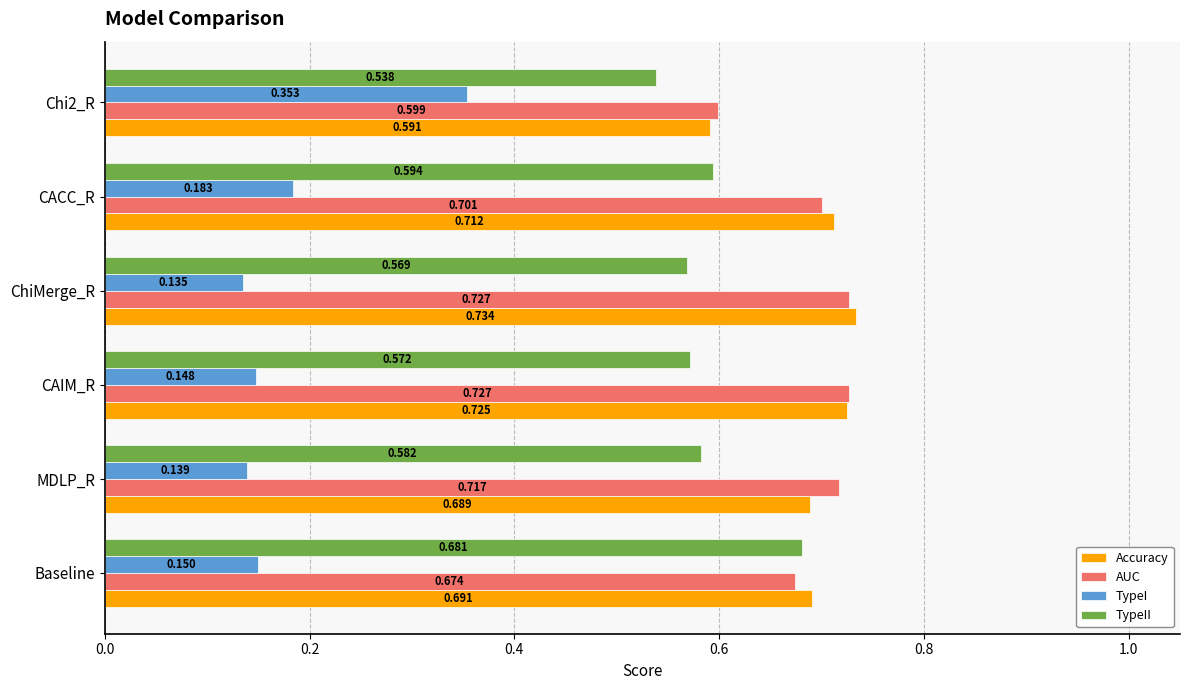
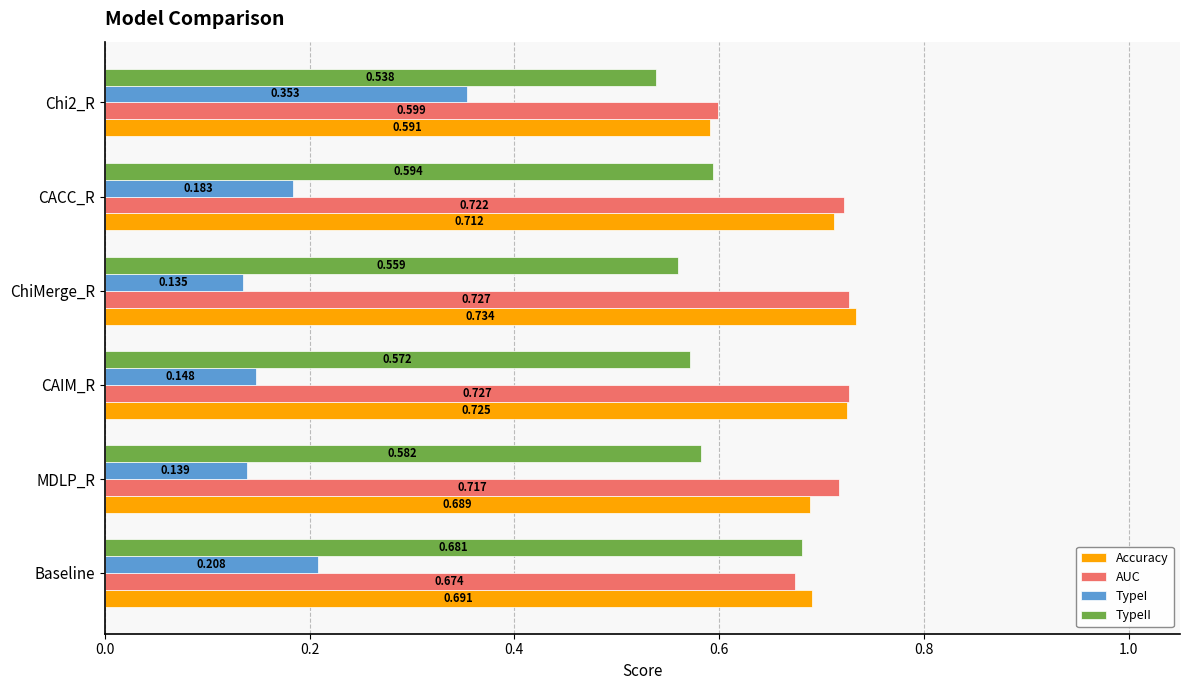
  {
    "Accuracy": {
      "Chi2_R": 0.591,
      "CACC_R": 0.712,
      "ChiMerge_R": 0.734,
      "CAIM_R": 0.725,
      "MDLP_R": 0.689,
      "Baseline": 0.691
    },
    "AUC": {
      "Chi2_R": 0.599,
-     "CACC_R": 0.701,
+     "CACC_R": 0.722,
      "ChiMerge_R": 0.727,
      "CAIM_R": 0.727,
      "MDLP_R": 0.717,
      "Baseline": 0.674
    },
    "TypeI": {
      "Chi2_R": 0.353,
      "CACC_R": 0.183,
      "ChiMerge_R": 0.135,
      "CAIM_R": 0.148,
      "MDLP_R": 0.139,
-     "Baseline": 0.150
+     "Baseline": 0.208
    },
    "TypeII": {
      "Chi2_R": 0.538,
      "CACC_R": 0.594,
-     "ChiMerge_R": 0.569,
+     "ChiMerge_R": 0.559,
      "CAIM_R": 0.572,
      "MDLP_R": 0.582,
      "Baseline": 0.681
    }
  }
